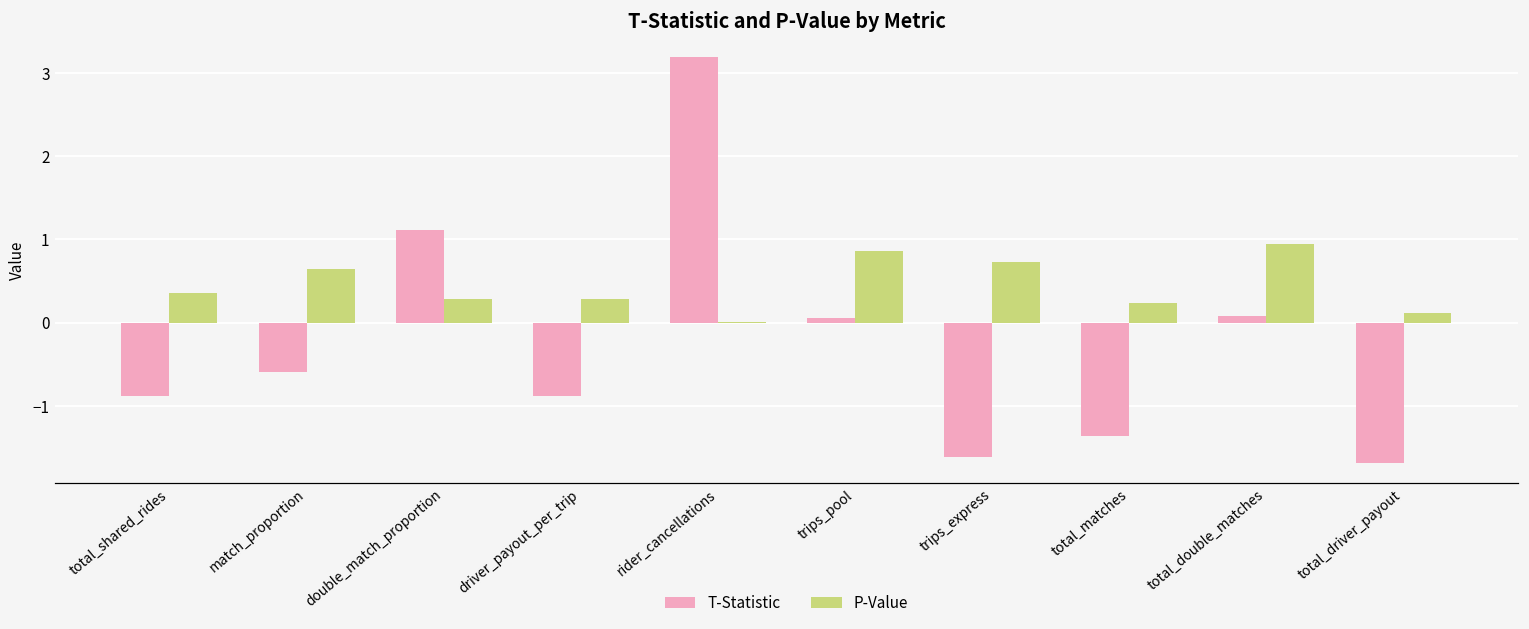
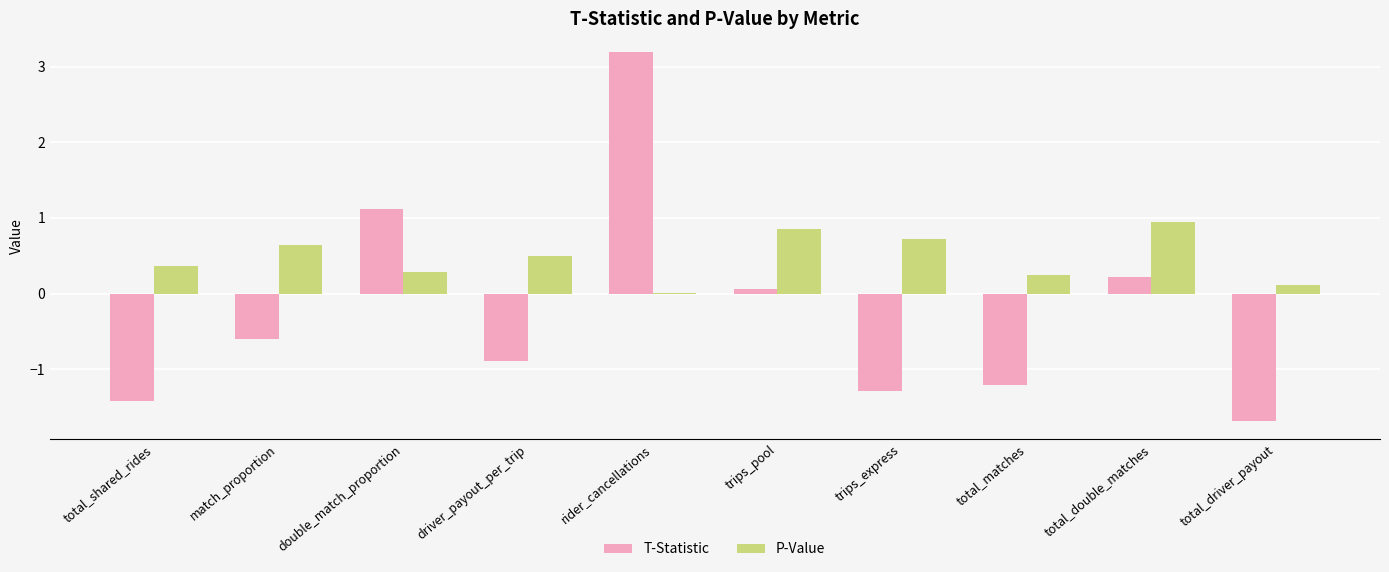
  {
    "T-Statistic": {
-     "total_shared_rides": -0.9,
+     "total_shared_rides": -1.4,
      "match_proportion": -0.6,
      "double_match_proportion": 1.1,
      "driver_payout_per_trip": -0.9,
      "rider_cancellations": 3.2,
      "trips_pool": 0.1,
-     "trips_express": -1.6,
-     "total_matches": -1.4,
-     "total_double_matches": 0.1,
+     "trips_express": -1.3,
+     "total_matches": -1.2,
+     "total_double_matches": 0.2,
      "total_driver_payout": -1.7
    },
    "P-Value": {
      "total_shared_rides": 0.4,
      "match_proportion": 0.6,
      "double_match_proportion": 0.3,
-     "driver_payout_per_trip": 0.3,
+     "driver_payout_per_trip": 0.5,
      "trips_pool": 0.9,
      "trips_express": 0.7,
      "total_matches": 0.2,
      "total_double_matches": 0.9,
      "total_driver_payout": 0.1
    }
  }
